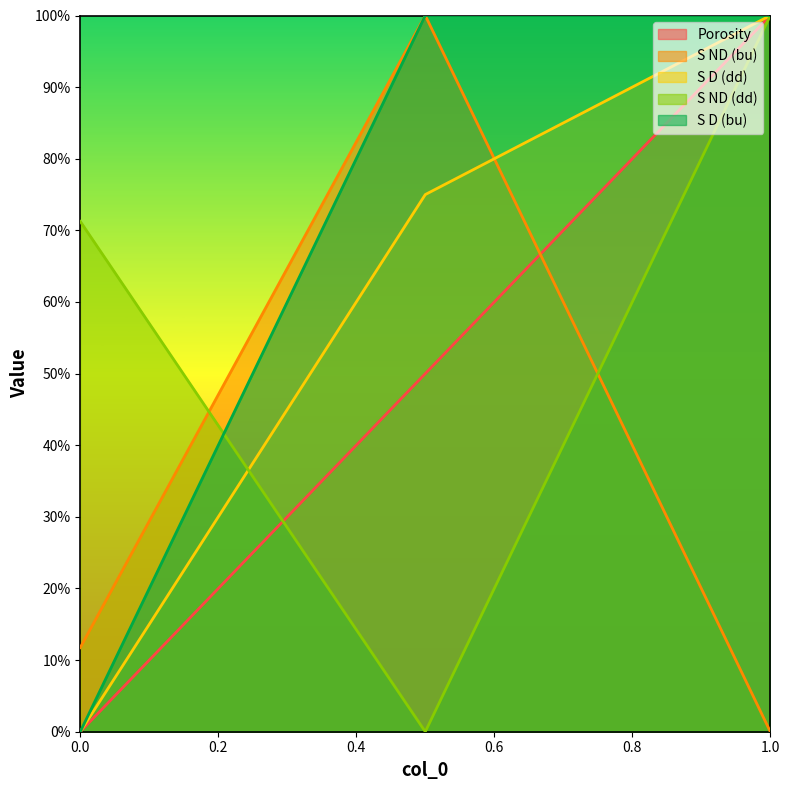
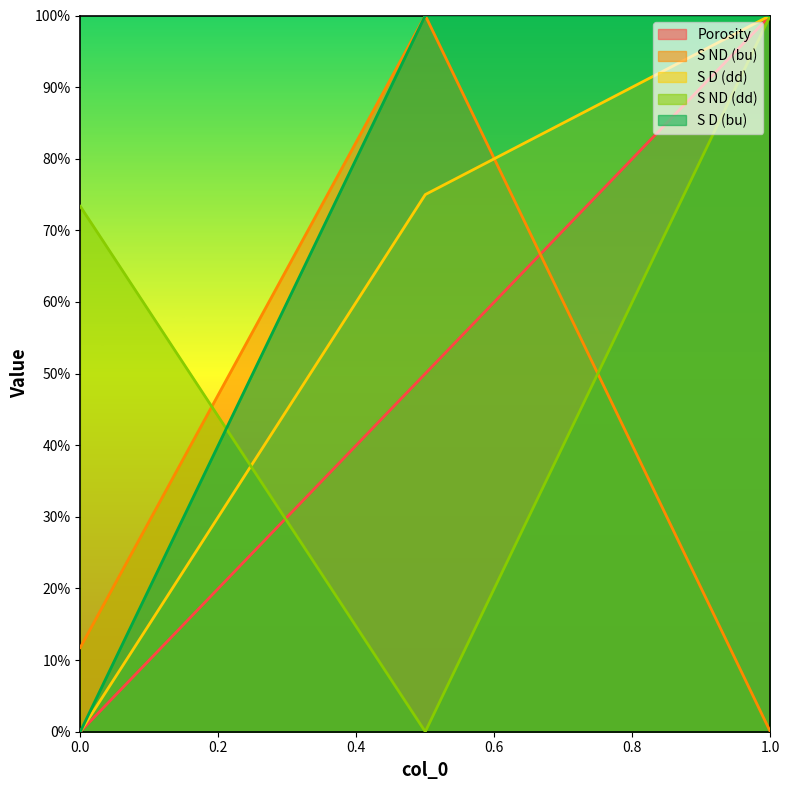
  {
    "S ND (dd)": {
-     "0.0": "71%"
+     "0.0": "73%"
    }
  }
